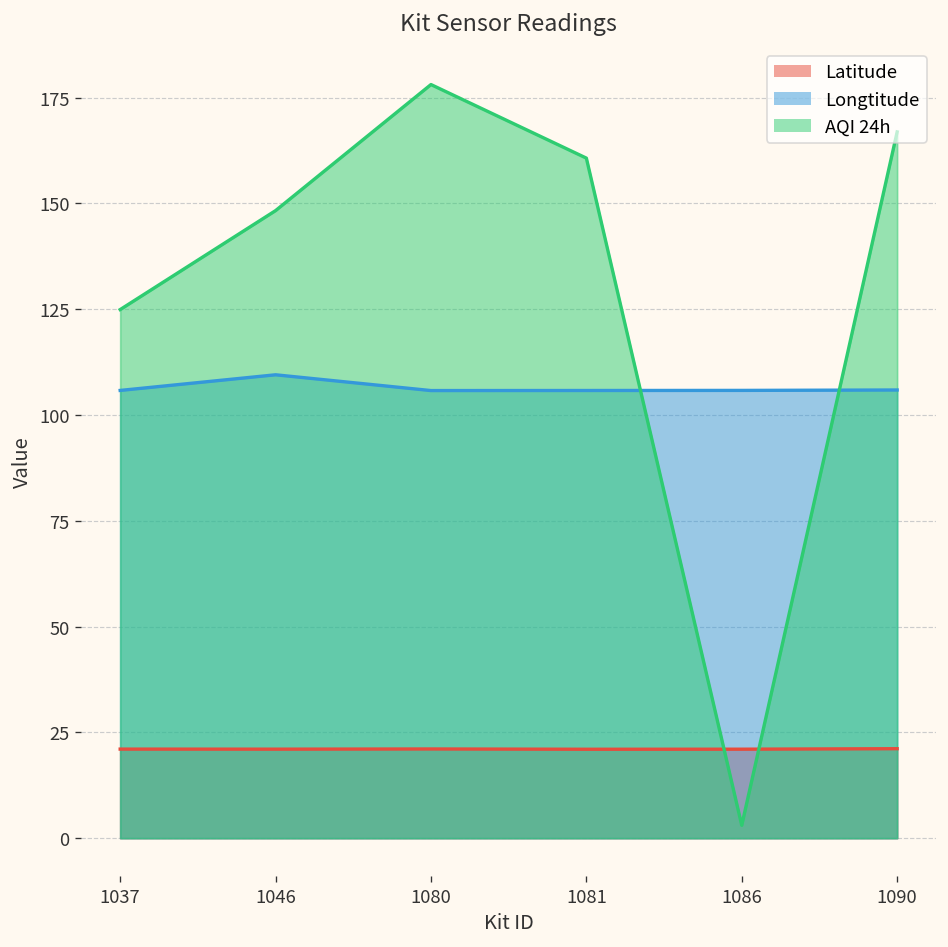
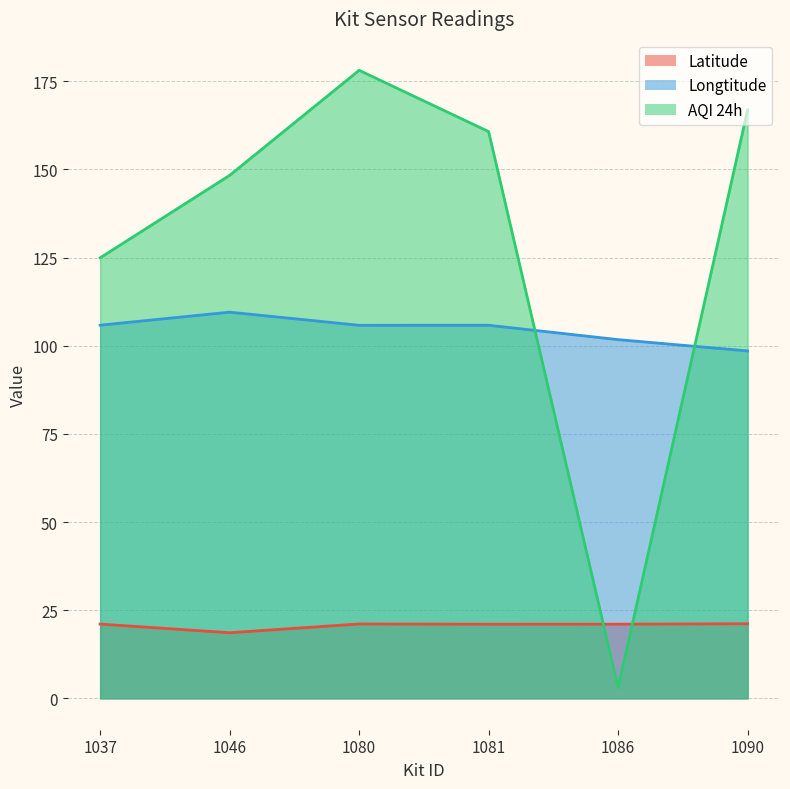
  {
    "Latitude": {
      "1037": 21,
-     "1046": 21,
+     "1046": 19,
      "1080": 21,
      "1081": 21,
      "1086": 21,
      "1090": 21
    },
    "Longtitude": {
      "1037": 106,
      "1046": 110,
      "1080": 106,
      "1081": 106,
-     "1086": 106,
-     "1090": 106
+     "1086": 102,
+     "1090": 99
    },
    "AQI 24h": {
      "1037": 125,
      "1046": 148,
      "1080": 178,
      "1081": 161,
      "1086": 3
    }
  }
